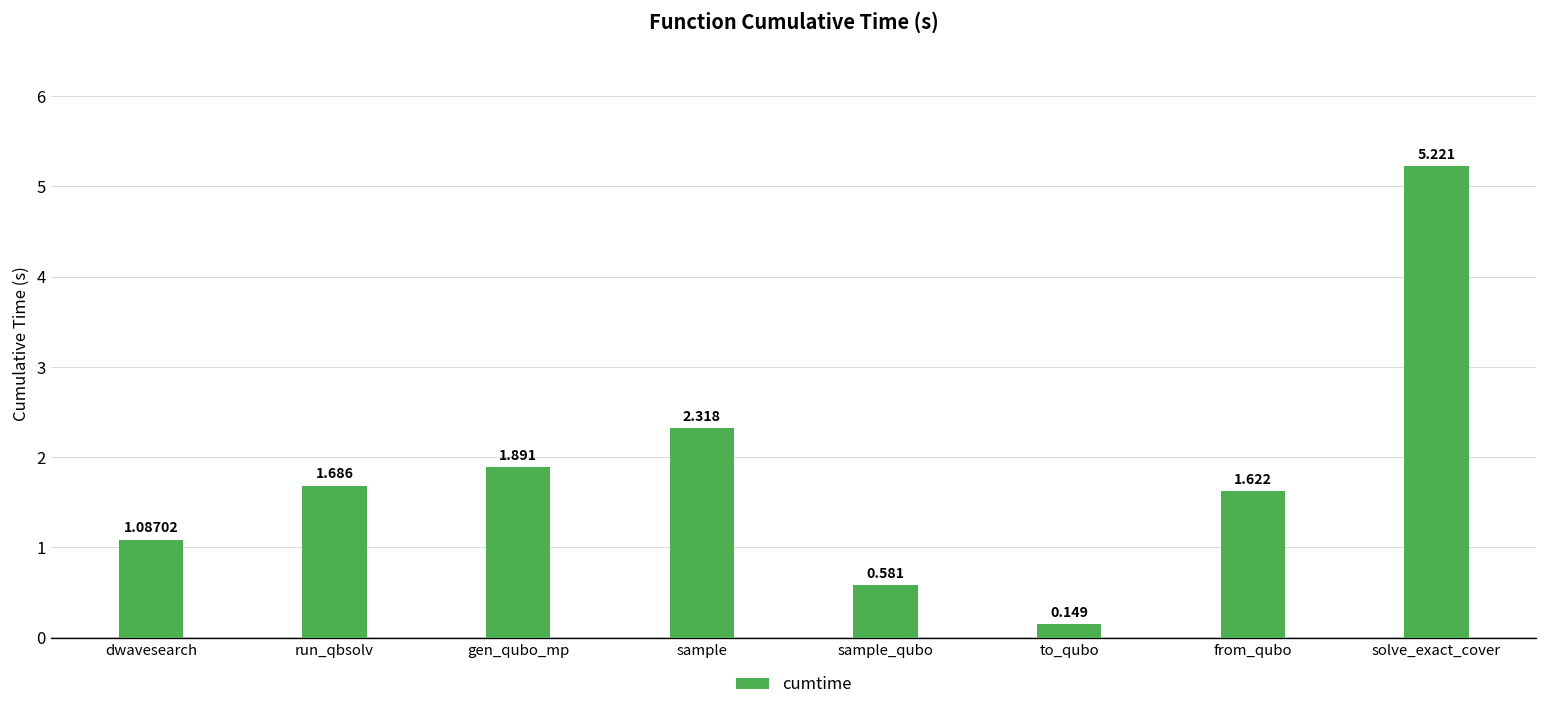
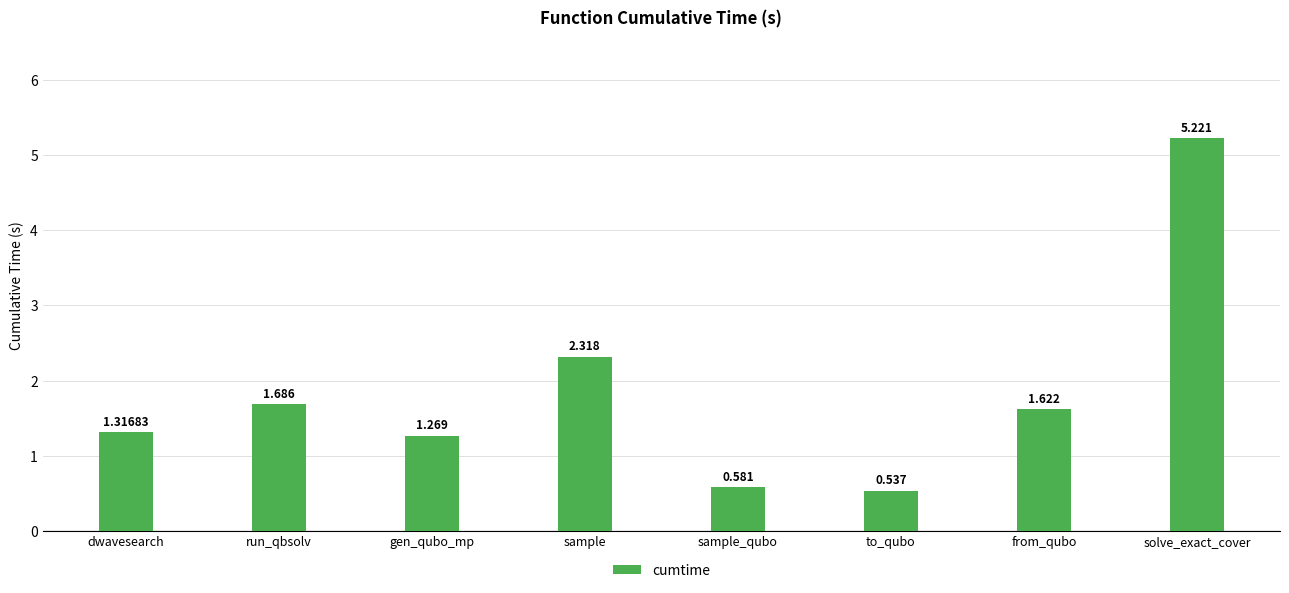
  {
-   "dwavesearch": 1.08702,
+   "dwavesearch": 1.31683,
    "run_qbsolv": 1.686,
-   "gen_qubo_mp": 1.891,
+   "gen_qubo_mp": 1.269,
    "sample": 2.318,
    "sample_qubo": 0.581,
-   "to_qubo": 0.149,
+   "to_qubo": 0.537,
    "from_qubo": 1.622,
    "solve_exact_cover": 5.221
  }
